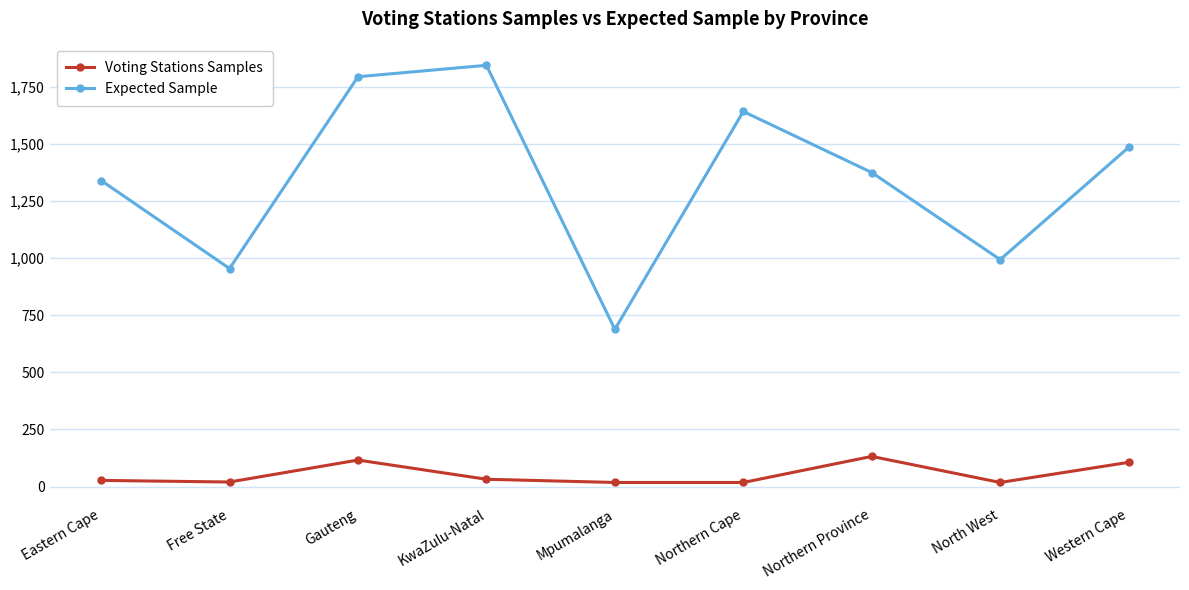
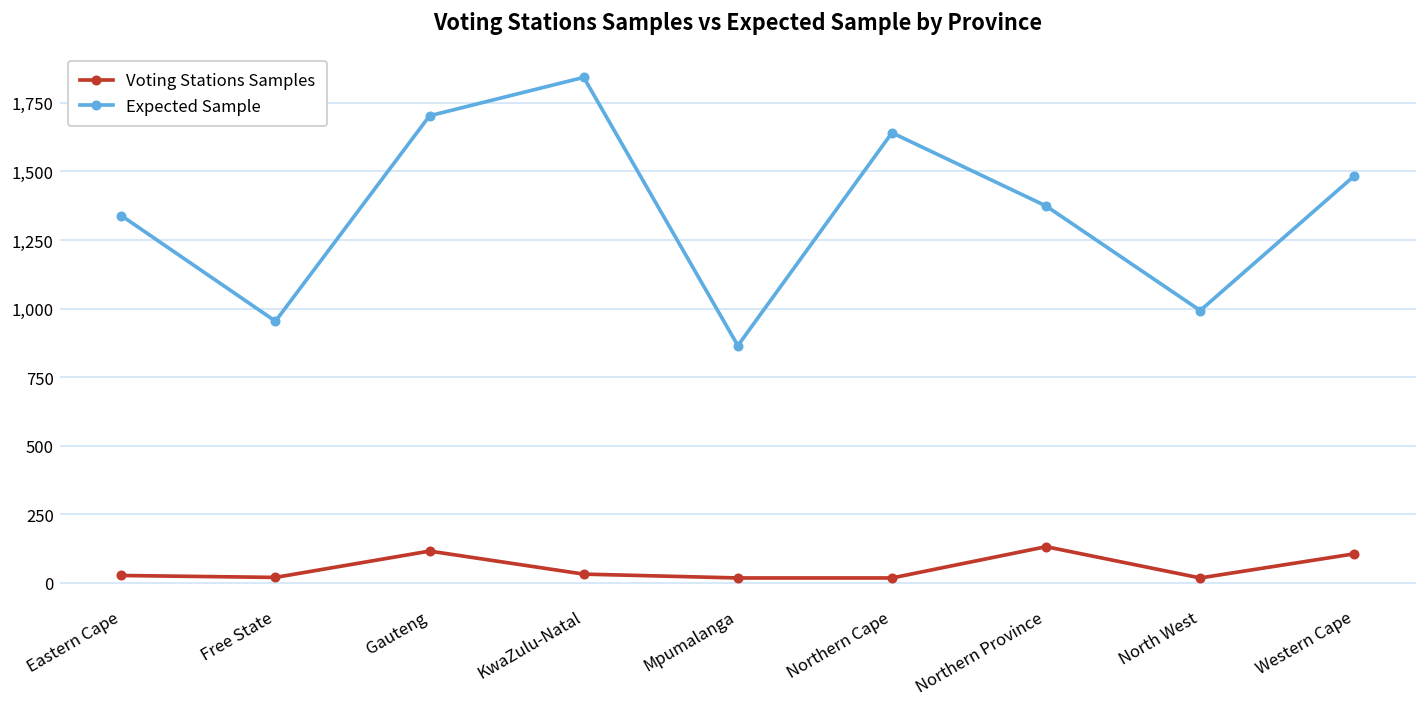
  {
    "Voting Stations Samples": {
      "Eastern Cape": "30",
      "Free State": "20",
      "Gauteng": "120",
      "KwaZulu-Natal": "30",
      "Mpumalanga": "20",
      "Northern Cape": "20",
      "Northern Province": "130",
      "North West": "20",
      "Western Cape": "110"
    },
    "Expected Sample": {
      "Eastern Cape": "1,340",
      "Free State": "950",
-     "Gauteng": "1,790",
+     "Gauteng": "1,700",
      "KwaZulu-Natal": "1,840",
-     "Mpumalanga": "690",
+     "Mpumalanga": "870",
      "Northern Cape": "1,640",
      "Northern Province": "1,370",
      "North West": "990",
      "Western Cape": "1,480"
    }
  }
